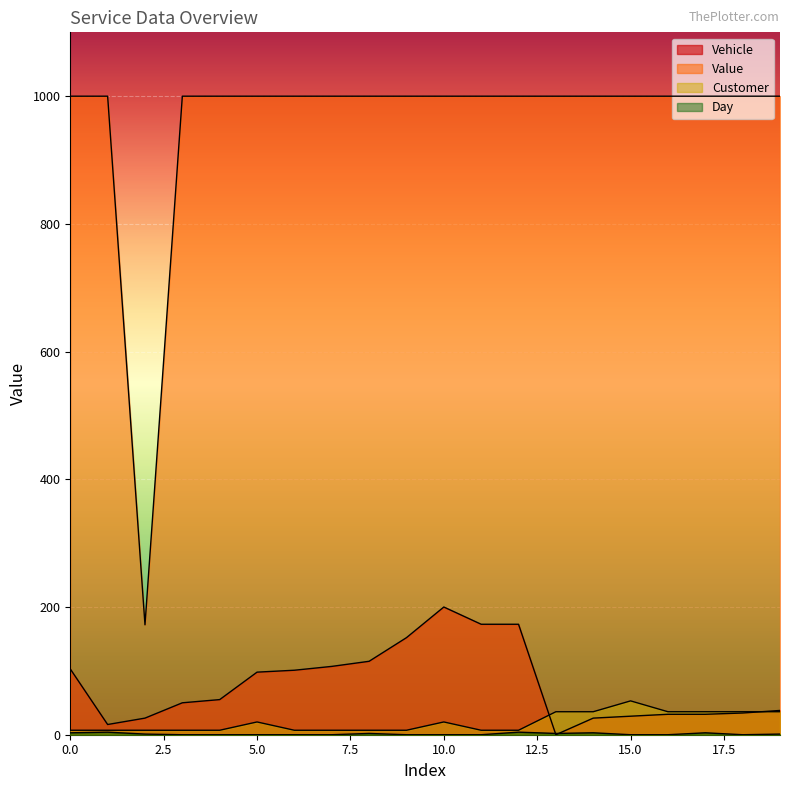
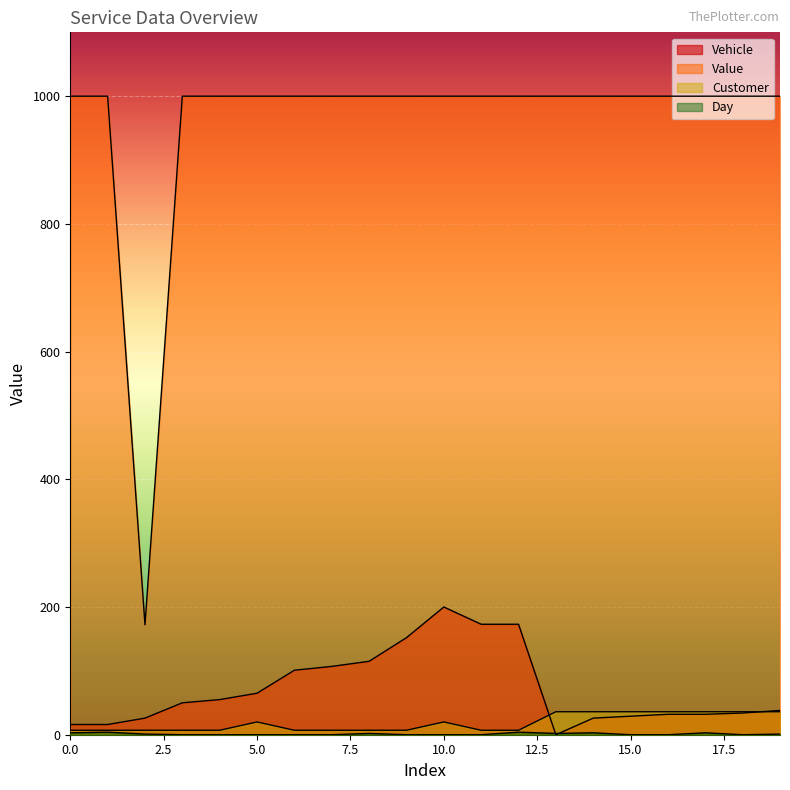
  {
    "Vehicle": {
-     "0.0": 100,
-     "5.0": 100,
+     "0.0": 20,
+     "5.0": 70,
      "10.0": 200,
      "15.0": 30
    },
    "Value": {
      "0.0": 1000,
      "5.0": 1000,
      "10.0": 1000,
      "15.0": 1000
    },
    "Customer": {
      "5.0": 20,
      "10.0": 20,
-     "15.0": 50
+     "15.0": 40
    },
    "Day": {
      "5.0": 0,
      "10.0": 0,
      "15.0": 0
    }
  }
